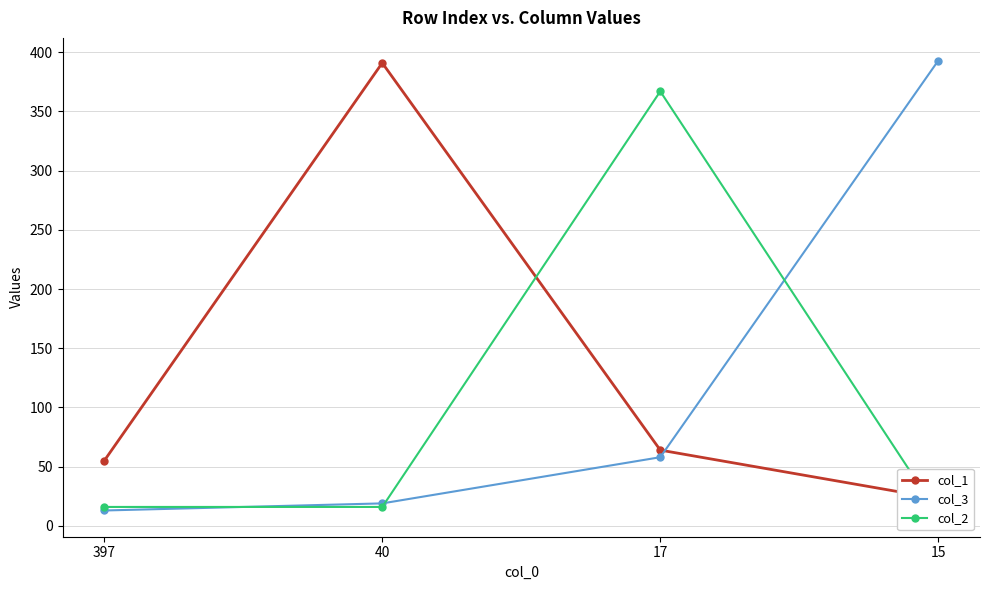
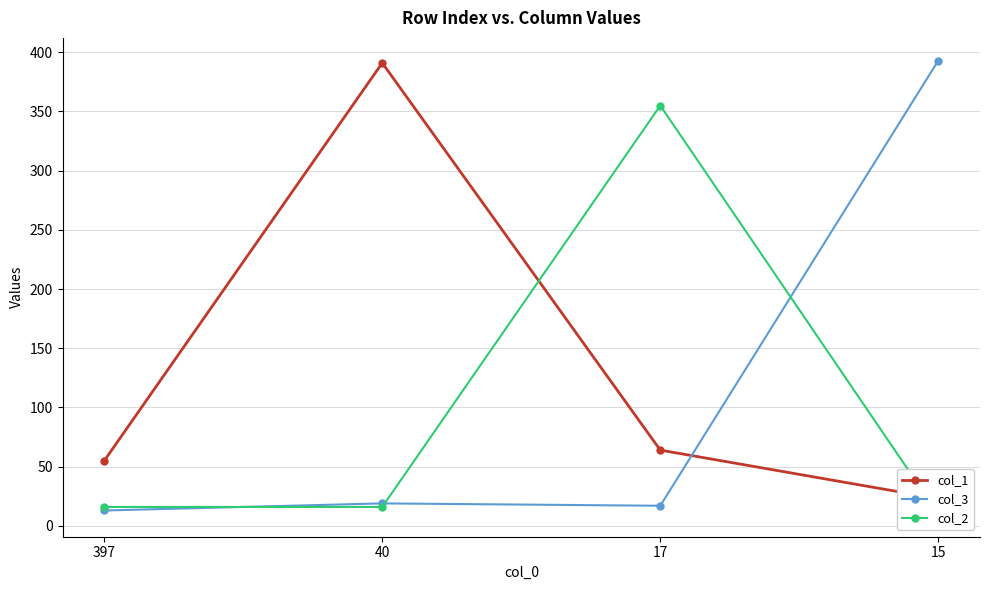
  {
    "col_1": {
      "397": 55,
      "40": 391,
      "17": 64
    },
    "col_3": {
      "397": 13,
      "40": 19,
-     "17": 58,
+     "17": 17,
      "15": 393
    },
    "col_2": {
      "397": 16,
      "40": 16,
-     "17": 367
+     "17": 355
    }
  }
